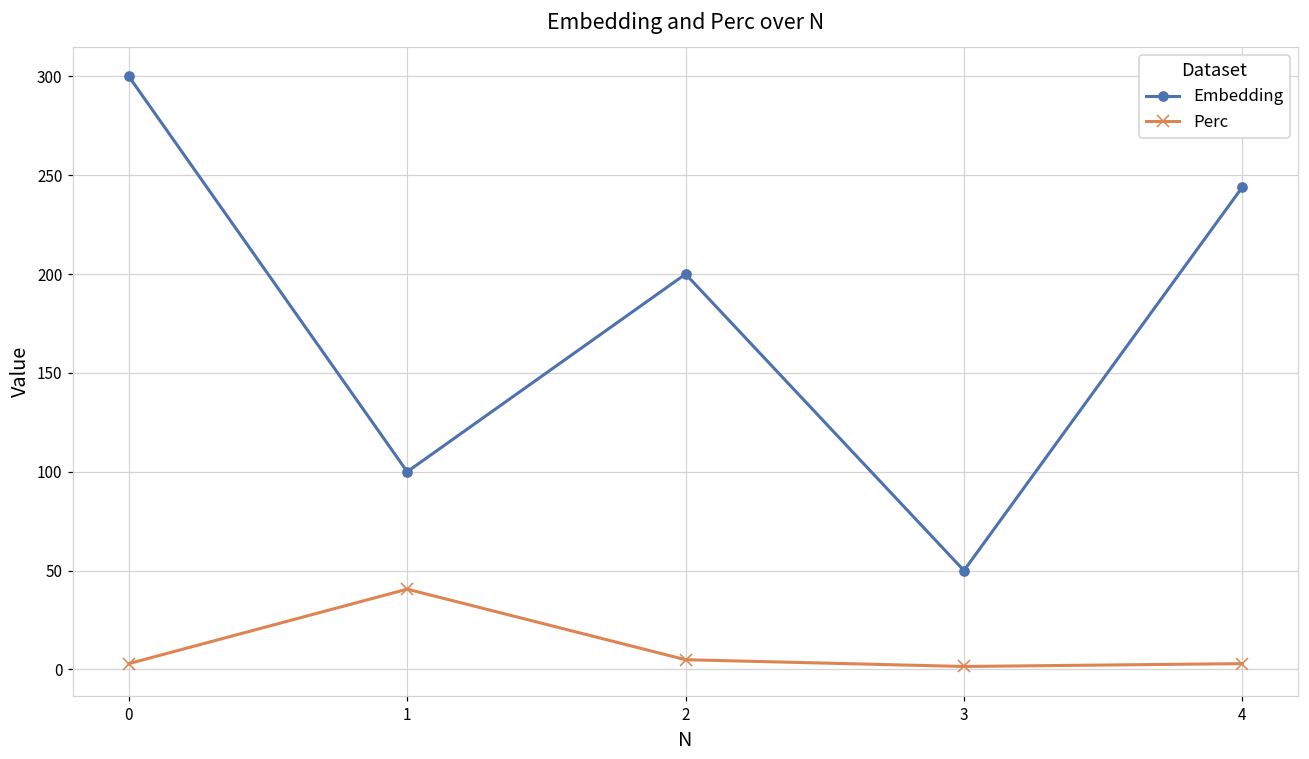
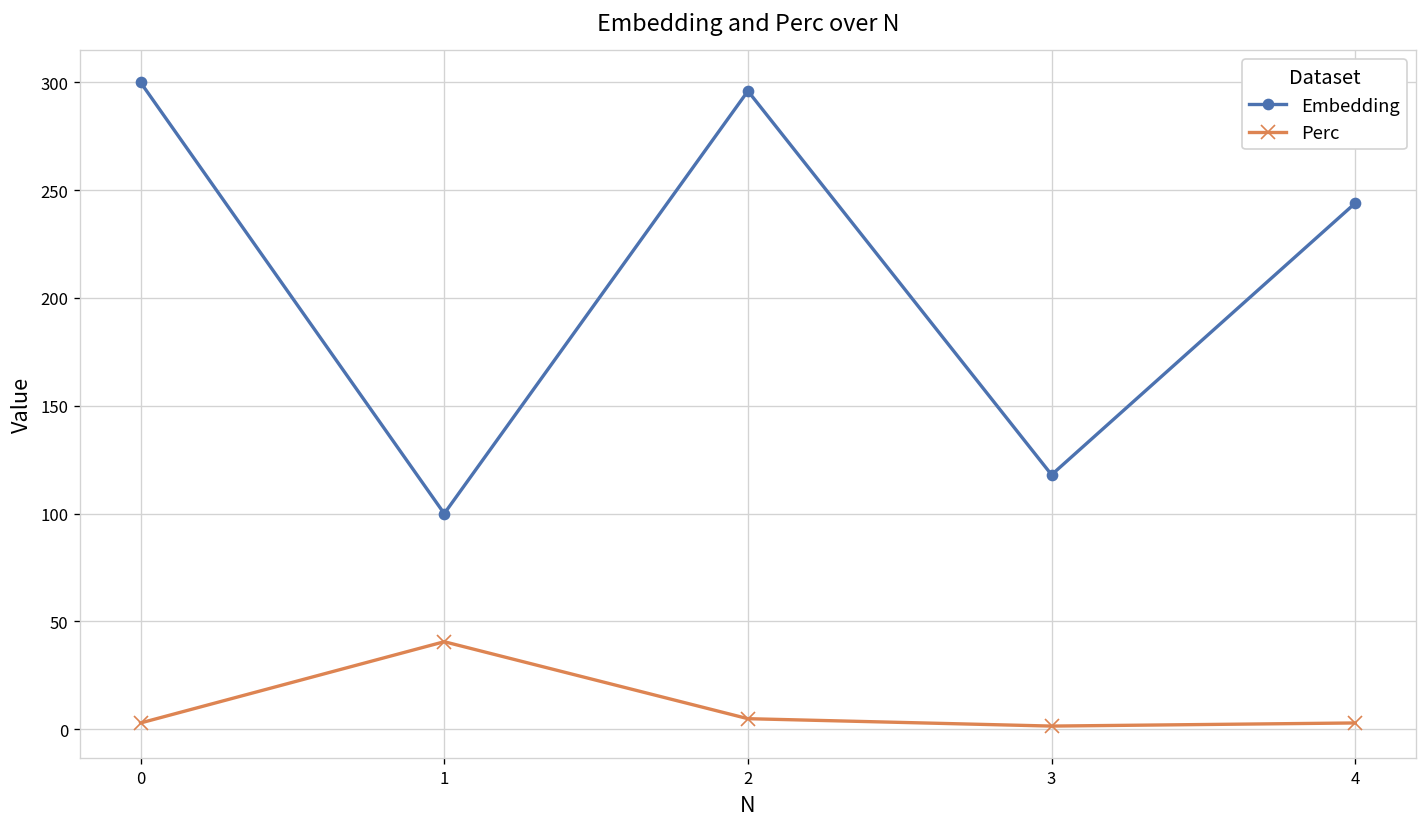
  {
    "Embedding": {
      "0": 300,
      "1": 100,
-     "2": 200,
-     "3": 50,
+     "2": 296,
+     "3": 118,
      "4": 244
    },
    "Perc": {
      "0": 3,
      "1": 41,
      "2": 5,
      "3": 1,
      "4": 3
    }
  }
